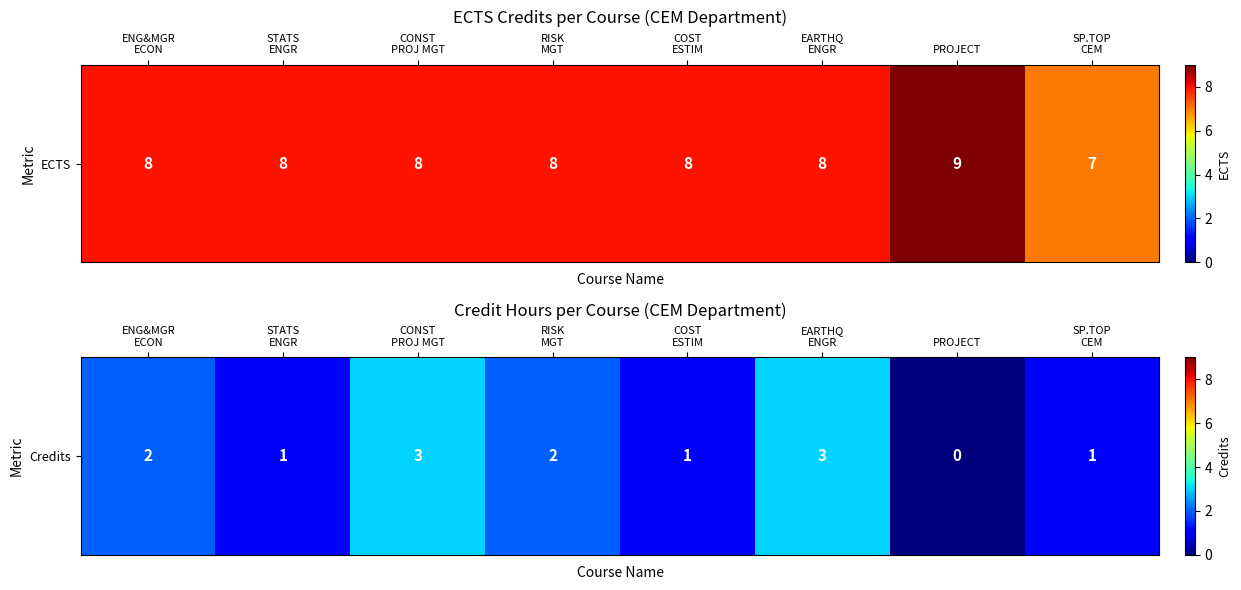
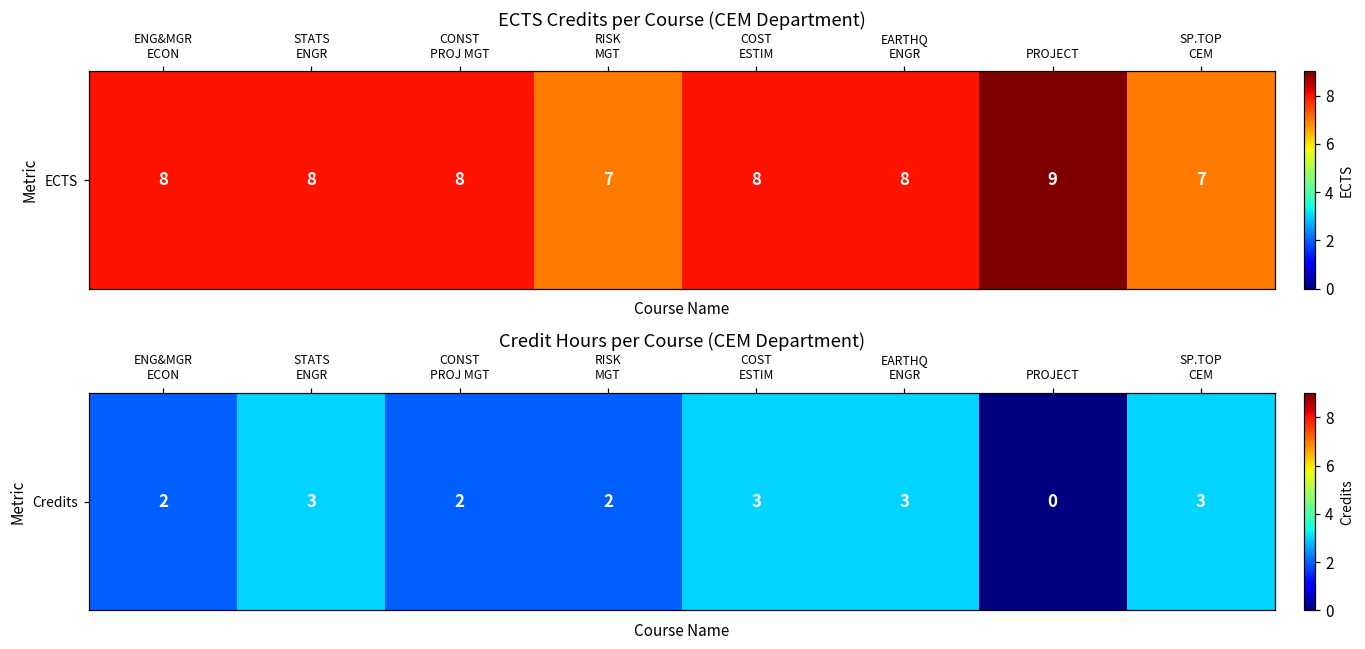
  {
    "ECTS Credits per Course (CEM Department)": {
      "ECTS": {
        "ENG&MGR ECON": 8,
        "STATS ENGR": 8,
        "CONST PROJ MGT": 8,
-       "RISK MGT": 8,
+       "RISK MGT": 7,
        "COST ESTIM": 8,
        "EARTHQ ENGR": 8,
        "PROJECT": 9,
        "SP.TOP CEM": 7
      }
    },
    "Credit Hours per Course (CEM Department)": {
      "Credits": {
        "ENG&MGR ECON": 2,
-       "STATS ENGR": 1,
-       "CONST PROJ MGT": 3,
+       "STATS ENGR": 3,
+       "CONST PROJ MGT": 2,
        "RISK MGT": 2,
-       "COST ESTIM": 1,
+       "COST ESTIM": 3,
        "EARTHQ ENGR": 3,
        "PROJECT": 0,
-       "SP.TOP CEM": 1
+       "SP.TOP CEM": 3
      }
    }
  }
